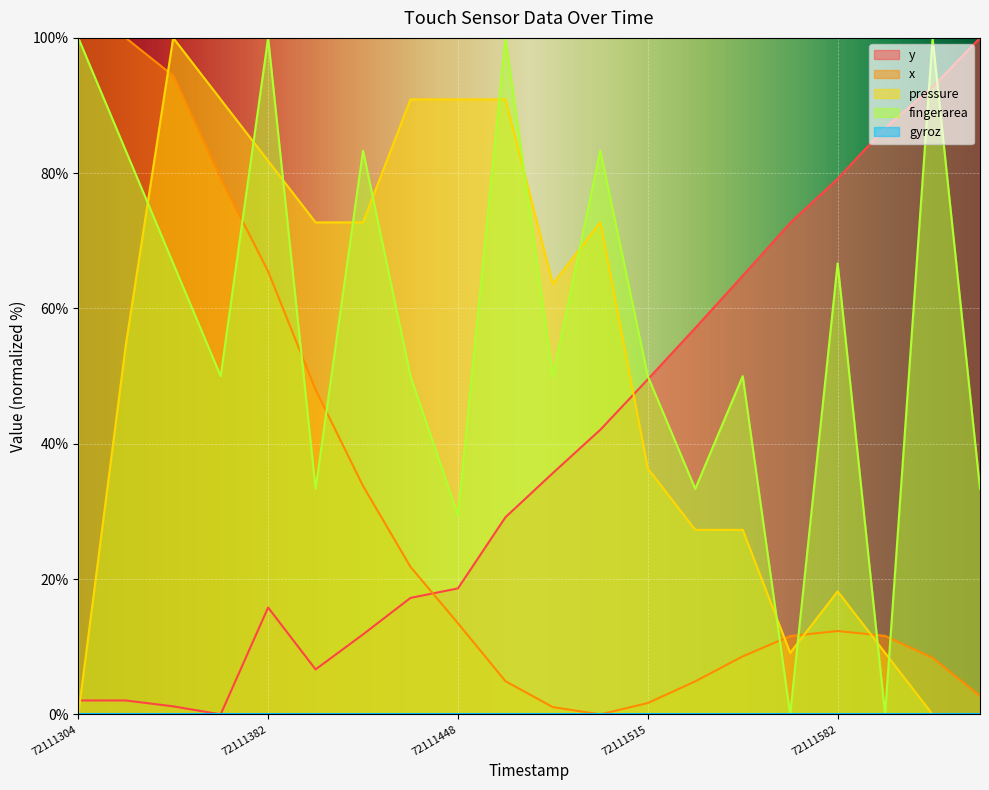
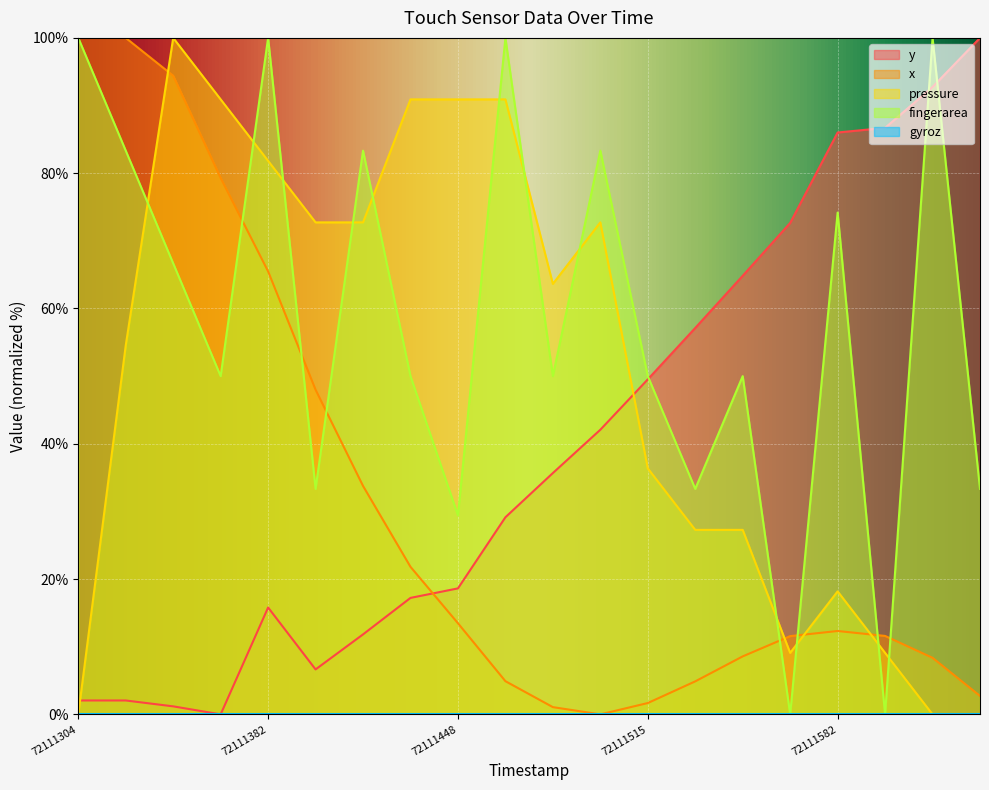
  {
    "y": {
      "72111304": "2%",
      "72111382": "16%",
      "72111448": "19%",
      "72111515": "50%",
-     "72111582": "79%"
+     "72111582": "86%"
    },
    "fingerarea": {
      "72111382": "100%",
      "72111448": "29%",
      "72111515": "50%",
-     "72111582": "67%"
+     "72111582": "74%"
    },
    "gyroz": {
      "72111382": "0%",
      "72111448": "0%",
      "72111515": "0%",
      "72111582": "0%"
    }
  }
